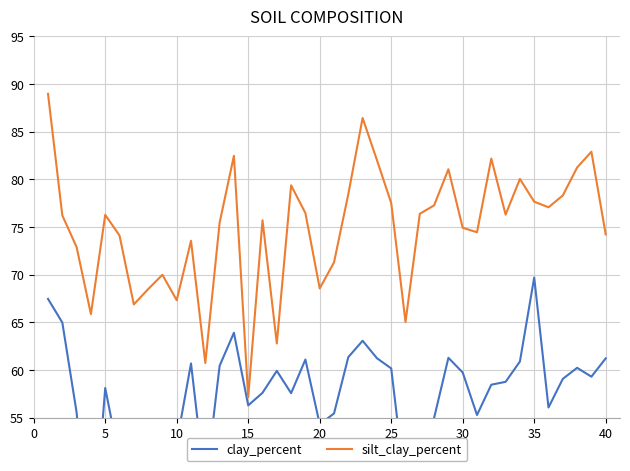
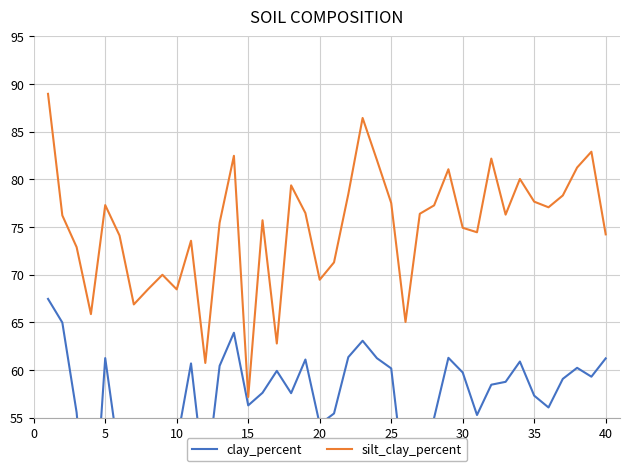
  {
    "clay_percent": {
-     "5": 58,
+     "5": 61,
      "15": 56,
      "25": 60,
      "30": 60,
-     "35": 70,
+     "35": 57,
      "40": 61
    },
    "silt_clay_percent": {
-     "5": 76,
-     "10": 67,
+     "5": 77,
+     "10": 68,
      "15": 57,
-     "20": 68.6,
+     "20": 69.5,
      "25": 78,
      "30": 75,
      "35": 78,
      "40": 74
    }
  }
